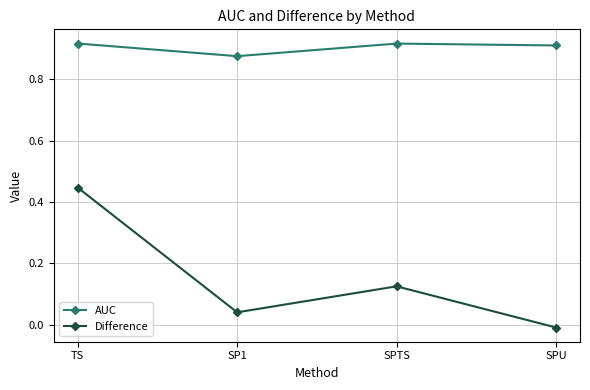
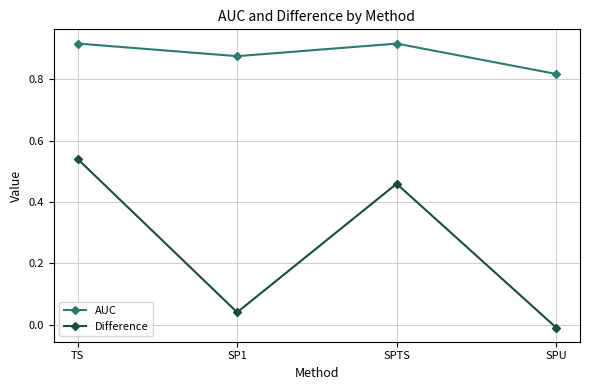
  {
    "AUC": {
      "TS": 0.92,
      "SP1": 0.88,
      "SPTS": 0.92,
-     "SPU": 0.91
+     "SPU": 0.82
    },
    "Difference": {
-     "TS": 0.45,
+     "TS": 0.54,
      "SP1": 0.04,
-     "SPTS": 0.12,
+     "SPTS": 0.46,
      "SPU": -0.01
    }
  }
